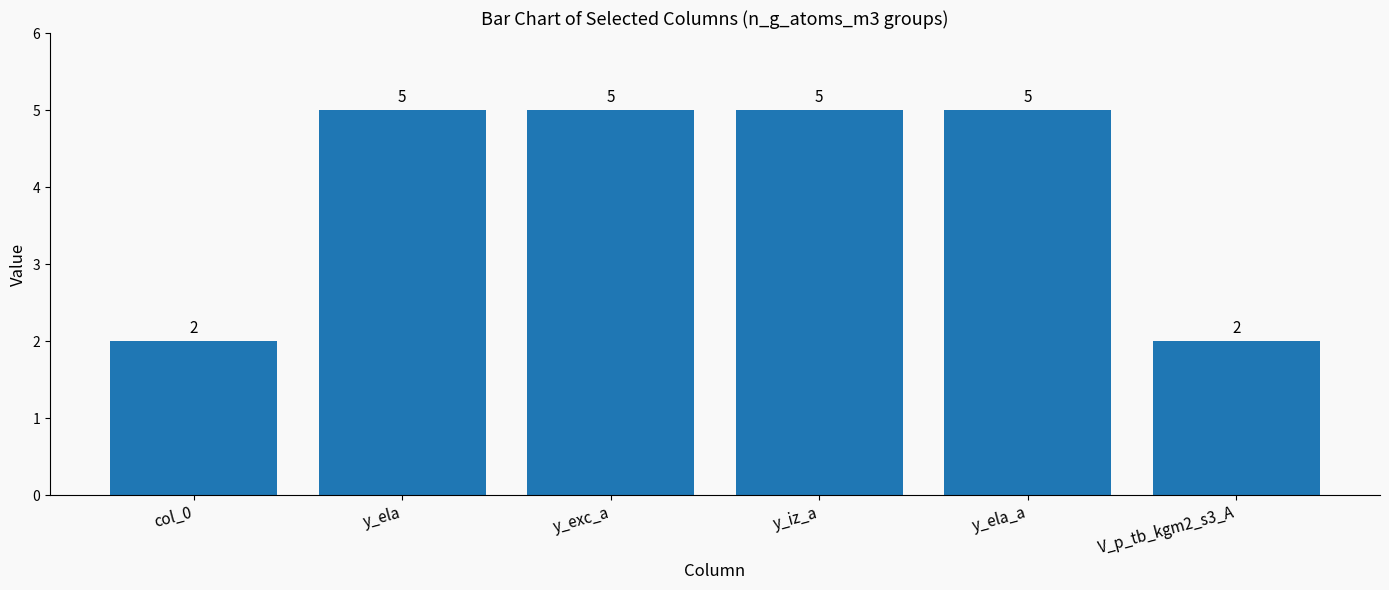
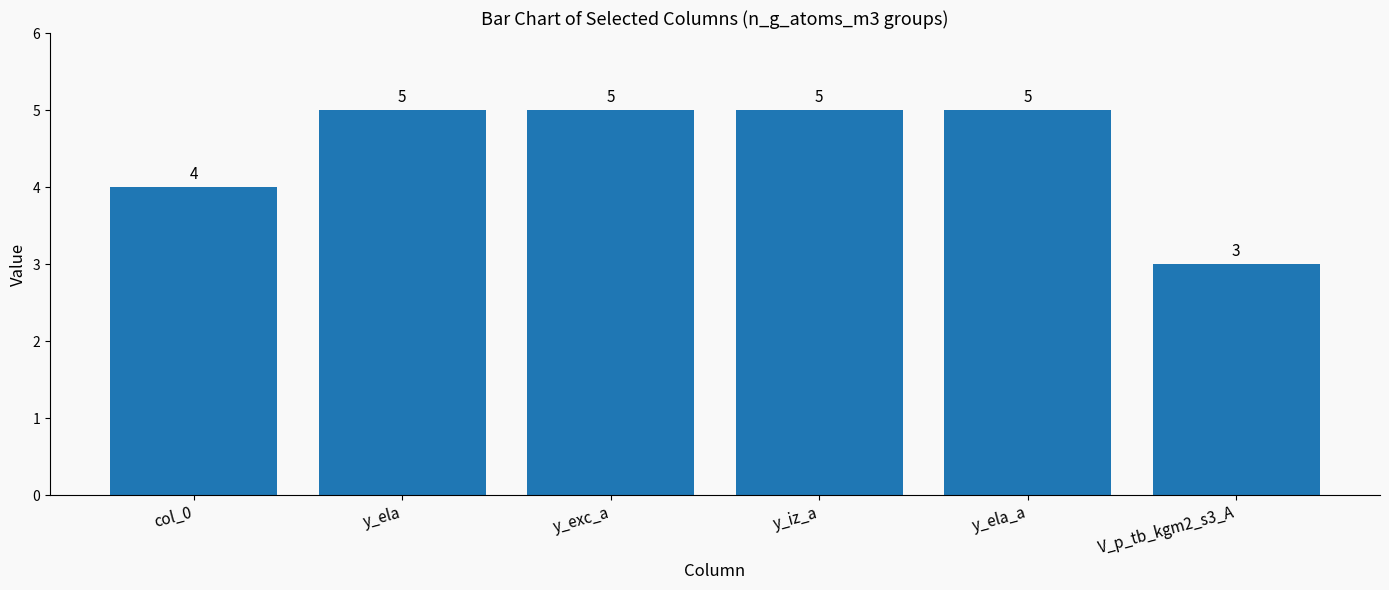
  {
-   "col_0": 2,
+   "col_0": 4,
    "y_ela": 5,
    "y_exc_a": 5,
    "y_iz_a": 5,
    "y_ela_a": 5,
-   "V_p_tb_kgm2_s3_A": 2
+   "V_p_tb_kgm2_s3_A": 3
  }
